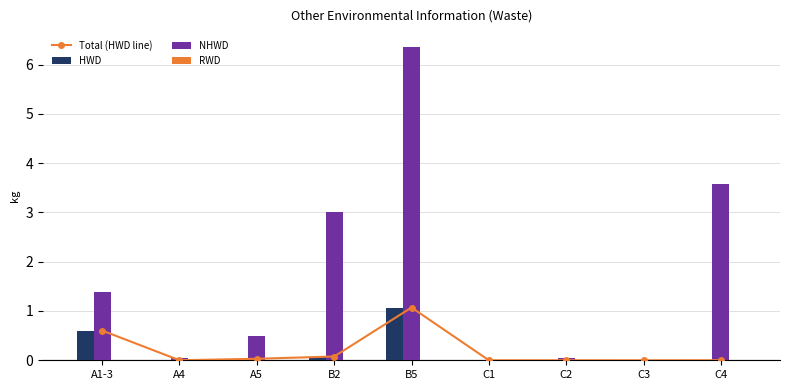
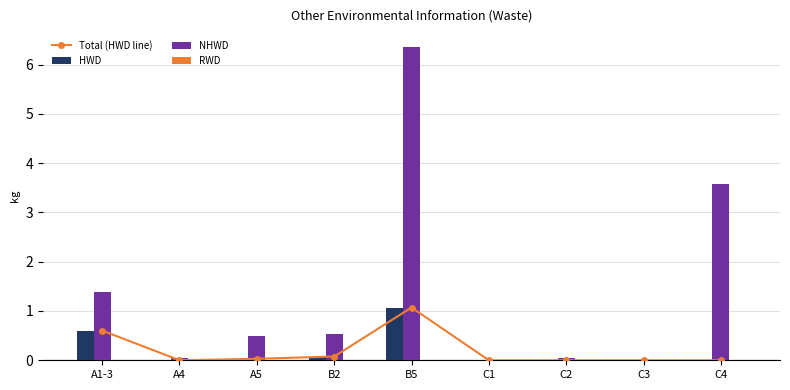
  {
    "HWD": {
      "A1-3": 0.6,
      "B2": 0.1,
      "B5": 1.1,
      "C1": 0.0,
      "C3": 0.0
    },
    "NHWD": {
      "A1-3": 1.4,
      "A5": 0.5,
-     "B2": 3.0,
+     "B2": 0.5,
      "B5": 6.4,
      "C1": 0.0,
      "C3": 0.0,
      "C4": 3.6
    }
  }
